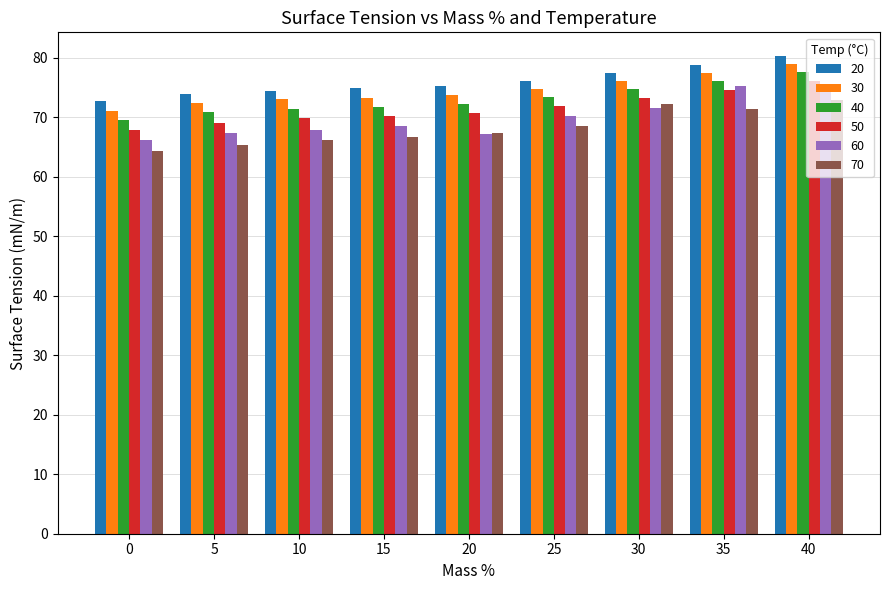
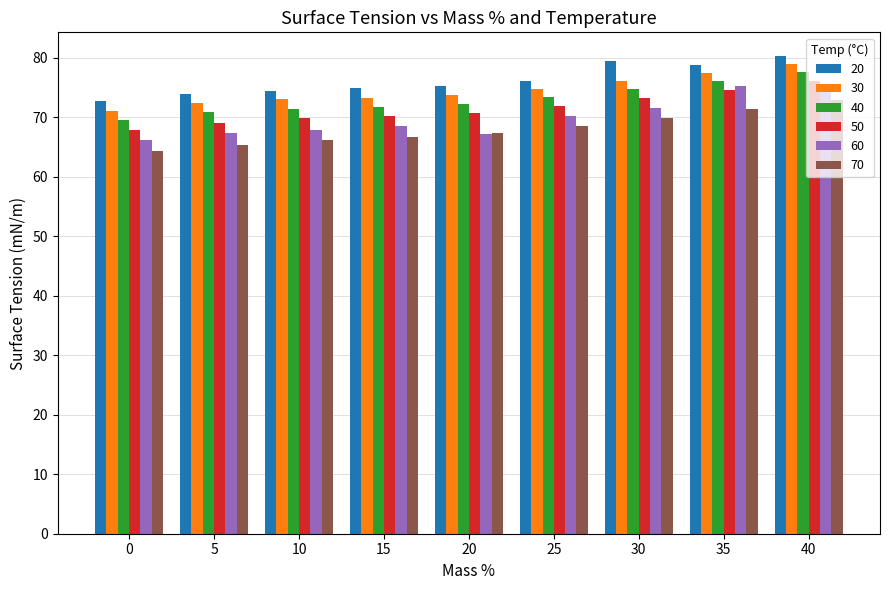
  {
    "20": {
      "0": 73,
      "5": 74,
      "10": 75,
      "15": 75,
      "20": 75,
      "25": 76,
-     "30": 77,
+     "30": 79,
      "35": 79,
      "40": 80
    },
    "30": {
      "0": 71,
      "5": 72,
      "10": 73,
      "15": 73,
      "20": 74,
      "25": 75,
      "30": 76,
      "35": 78,
      "40": 79
    },
    "40": {
      "0": 70,
      "5": 71,
      "10": 71,
      "15": 72,
      "20": 72,
      "25": 73,
      "30": 75,
      "35": 76,
      "40": 78
    },
    "50": {
      "0": 68,
      "5": 69,
      "10": 70,
      "15": 70,
      "20": 71,
      "25": 72,
      "30": 73,
      "35": 75
    },
    "60": {
      "0": 66,
      "5": 67,
      "10": 68,
      "15": 68,
      "20": 67,
      "25": 70,
      "30": 72,
      "35": 75
    },
    "70": {
      "0": 64,
      "5": 65,
      "10": 66,
      "15": 67,
      "20": 67,
      "25": 69,
-     "30": 72,
+     "30": 70,
      "35": 71
    }
  }
